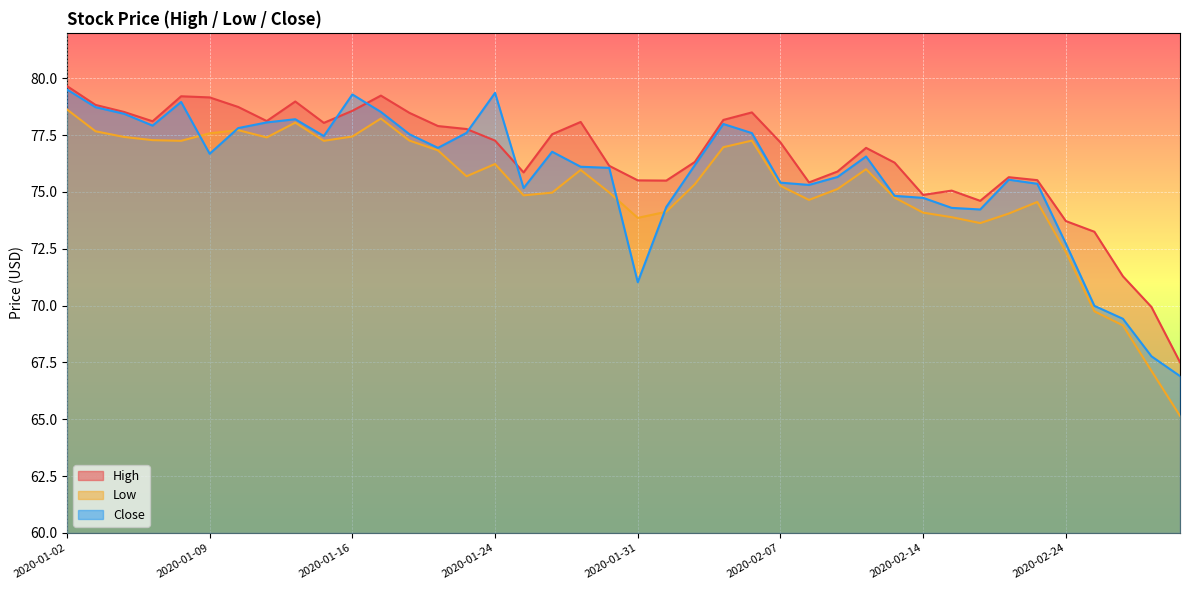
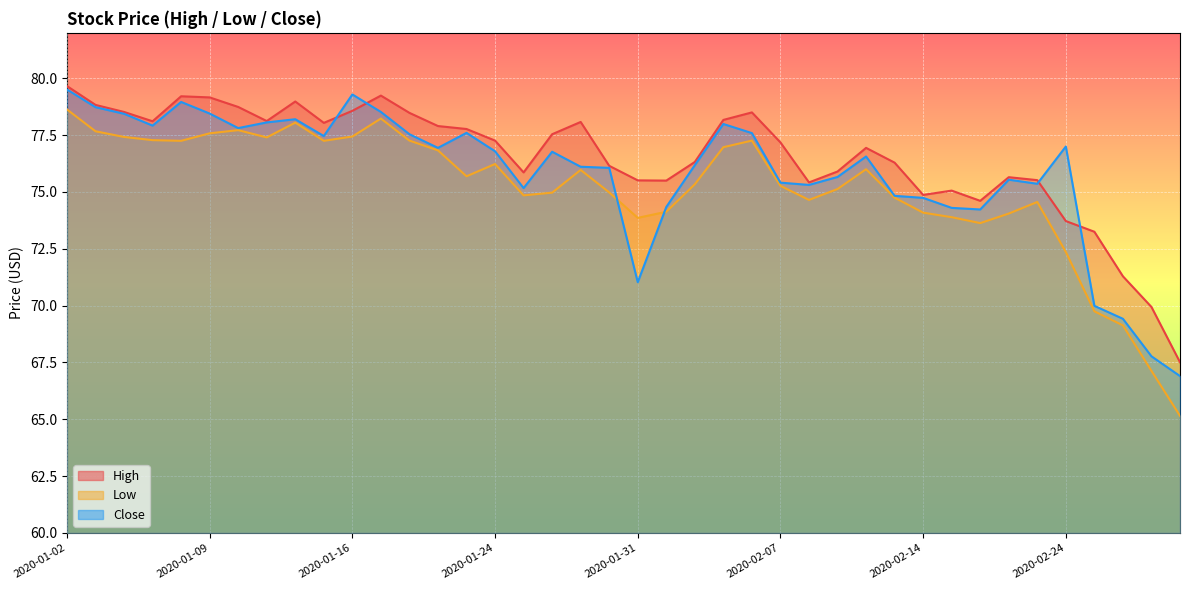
  {
    "Close": {
      "2020-01-02": 79.5,
-     "2020-01-09": 76.7,
+     "2020-01-09": 78.5,
      "2020-01-16": 79.3,
-     "2020-01-24": 79.4,
+     "2020-01-24": 76.8,
      "2020-01-31": 71.0,
      "2020-02-07": 75.4,
      "2020-02-14": 74.7,
-     "2020-02-24": 72.7
+     "2020-02-24": 77.0
    }
  }
